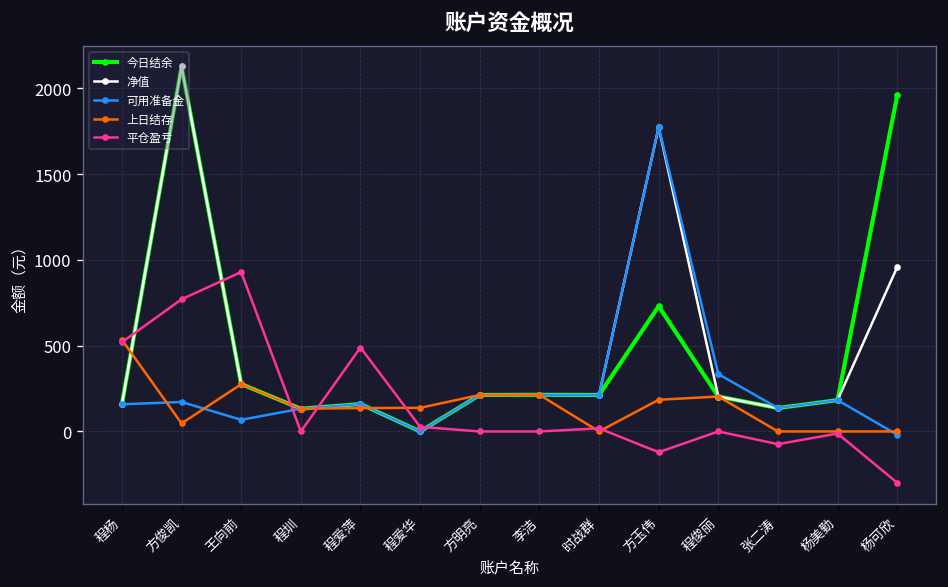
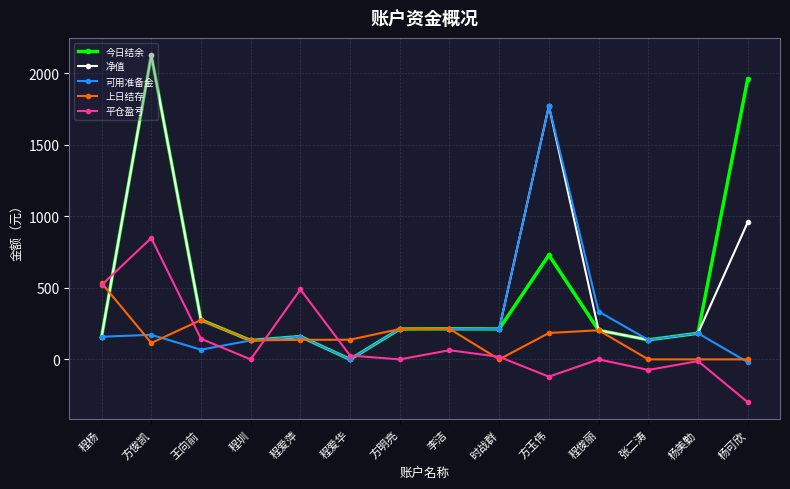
  {
    "今日结余": {
      "方玉伟": 730,
      "杨可欣": 1960
    },
    "净值": {
      "杨可欣": 960
    },
    "可用准备金": {
      "方俊凯": 170,
      "王向前": 70,
      "程俊丽": 330,
      "杨可欣": -20
    },
    "上日结存": {
-     "方俊凯": 50,
+     "方俊凯": 110,
      "程爱萍": 140,
      "程爱华": 140,
      "时战群": 0,
      "方玉伟": 180,
      "张二涛": 0,
      "杨可欣": 0
    },
    "平仓盈亏": {
-     "方俊凯": 770,
-     "王向前": 930,
+     "方俊凯": 850,
+     "王向前": 140,
      "程圳": 0,
      "程爱萍": 490,
      "程爱华": 30,
      "方明亮": 0,
-     "李洁": 0,
+     "李洁": 60,
      "时战群": 20,
      "方玉伟": -120,
      "程俊丽": 0,
      "张二涛": -70,
      "杨可欣": -300
    }
  }
